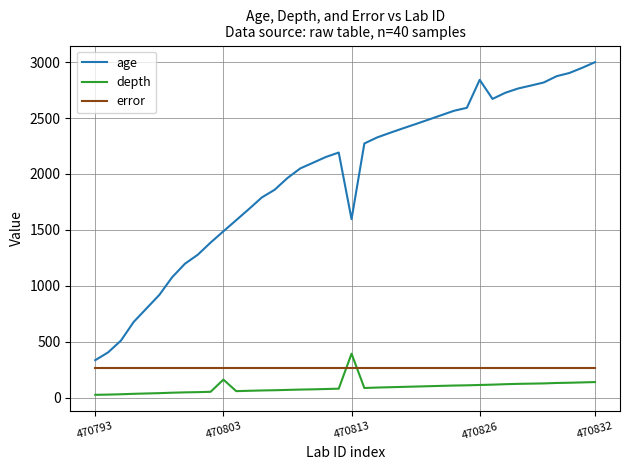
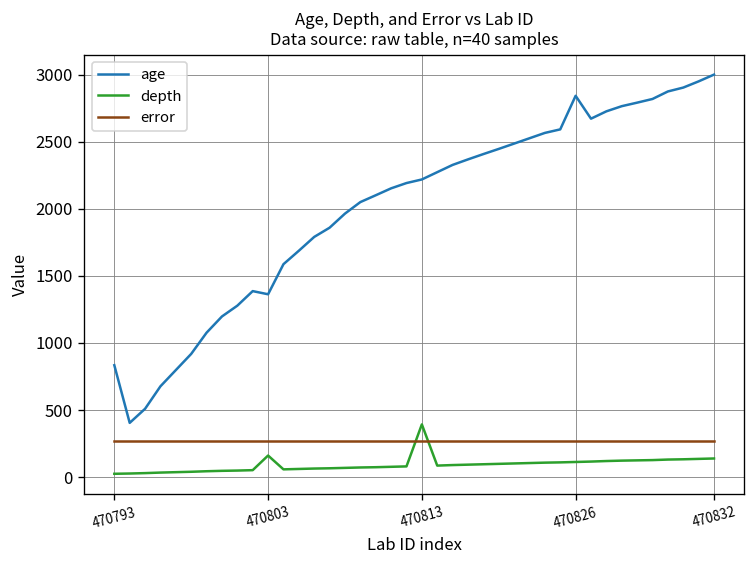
  {
    "age": {
-     "470793": 330,
-     "470803": 1490,
-     "470813": 1600,
+     "470793": 830,
+     "470803": 1360,
+     "470813": 2220,
      "470826": 2840,
      "470832": 3000
    },
    "depth": {
      "470793": 30,
      "470803": 160,
      "470813": 390,
      "470826": 110,
      "470832": 140
    },
    "error": {
      "470793": 270,
      "470803": 270,
      "470813": 270,
      "470826": 270,
      "470832": 270
    }
  }
